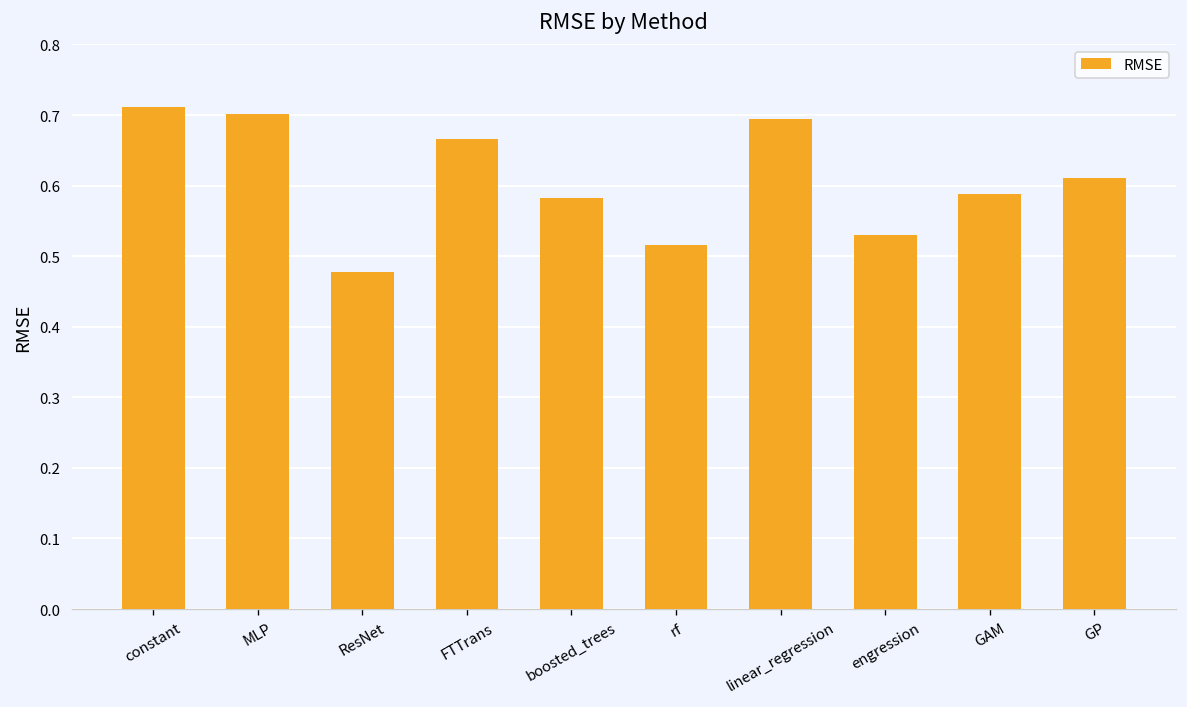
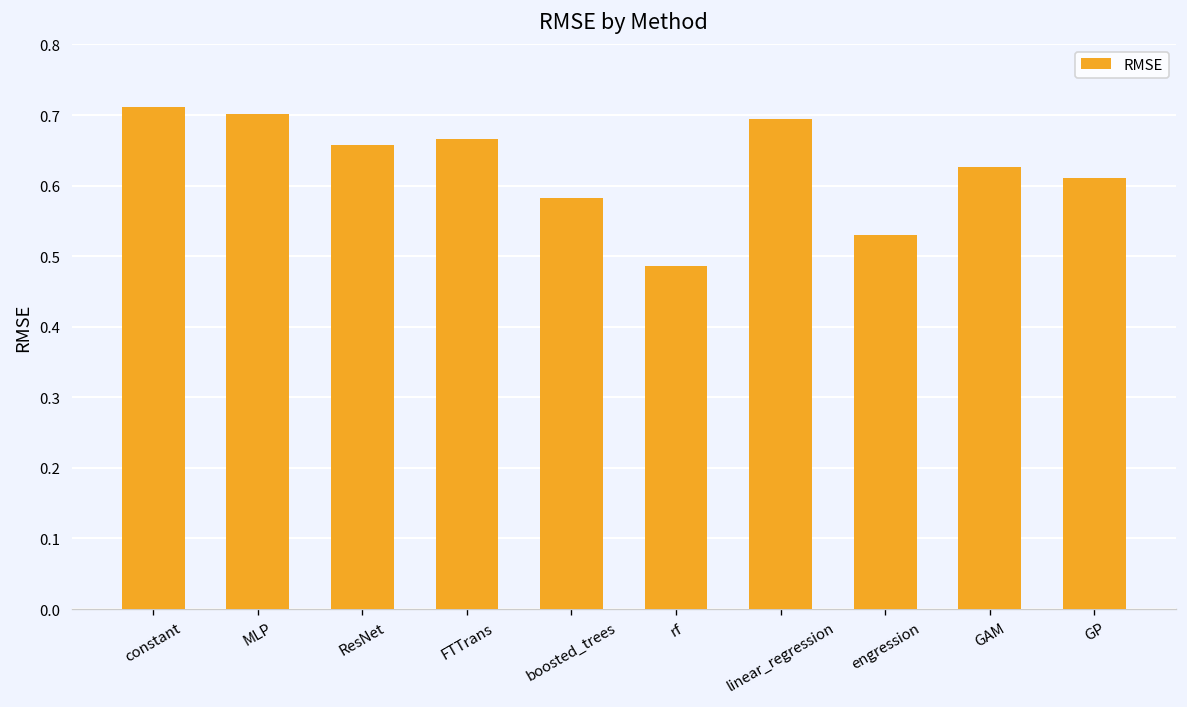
  {
    "constant": 0.71,
    "MLP": 0.70,
-   "ResNet": 0.48,
+   "ResNet": 0.66,
    "FTTrans": 0.67,
    "boosted_trees": 0.58,
-   "rf": 0.52,
+   "rf": 0.49,
    "linear_regression": 0.69,
    "engression": 0.53,
-   "GAM": 0.59,
+   "GAM": 0.63,
    "GP": 0.61
  }
